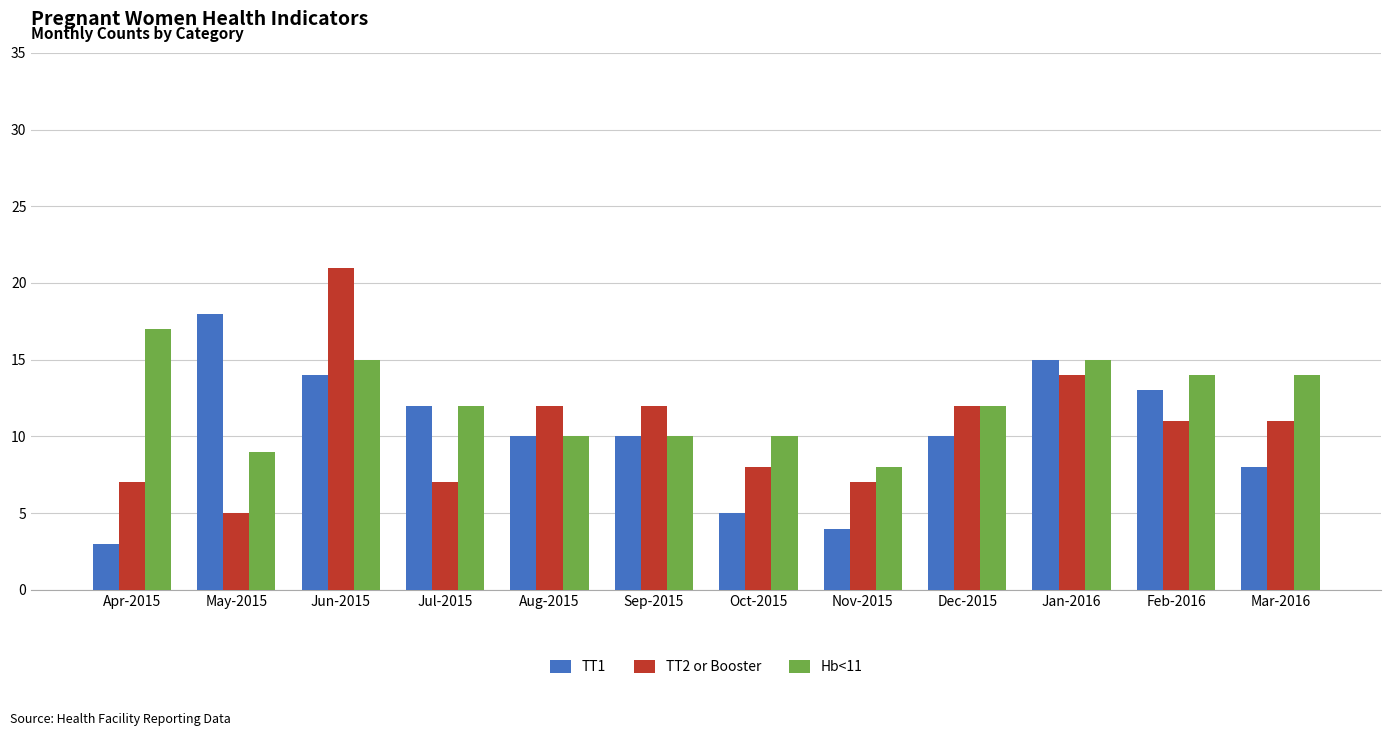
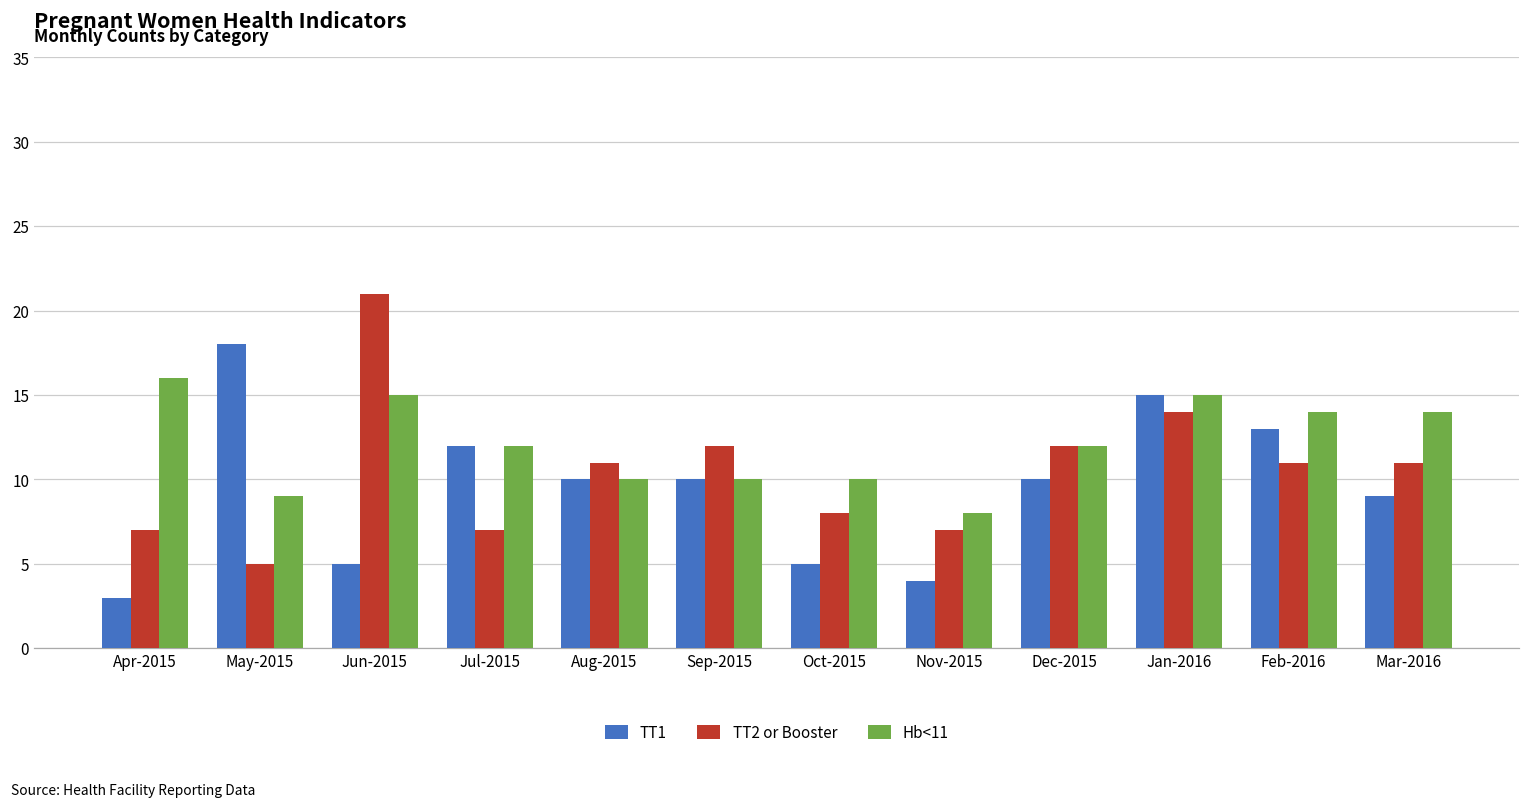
  {
    "TT1": {
      "Apr-2015": 3,
      "May-2015": 18,
-     "Jun-2015": 14,
+     "Jun-2015": 5,
      "Jul-2015": 12,
      "Aug-2015": 10,
      "Sep-2015": 10,
      "Oct-2015": 5,
      "Nov-2015": 4,
      "Dec-2015": 10,
      "Jan-2016": 15,
      "Feb-2016": 13,
-     "Mar-2016": 8
+     "Mar-2016": 9
    },
    "TT2 or Booster": {
      "Apr-2015": 7,
      "May-2015": 5,
      "Jun-2015": 21,
      "Jul-2015": 7,
-     "Aug-2015": 12,
+     "Aug-2015": 11,
      "Sep-2015": 12,
      "Oct-2015": 8,
      "Nov-2015": 7,
      "Dec-2015": 12,
      "Jan-2016": 14,
      "Feb-2016": 11,
      "Mar-2016": 11
    },
    "Hb<11": {
-     "Apr-2015": 17,
+     "Apr-2015": 16,
      "May-2015": 9,
      "Jun-2015": 15,
      "Jul-2015": 12,
      "Aug-2015": 10,
      "Sep-2015": 10,
      "Oct-2015": 10,
      "Nov-2015": 8,
      "Dec-2015": 12,
      "Jan-2016": 15,
      "Feb-2016": 14,
      "Mar-2016": 14
    }
  }
